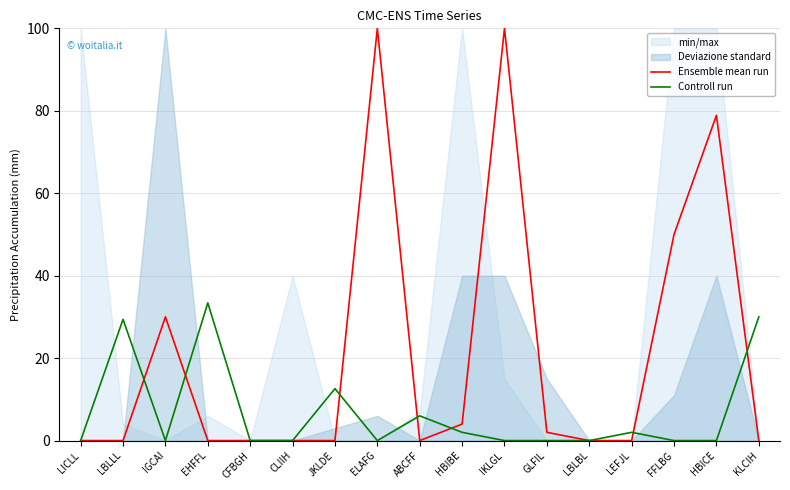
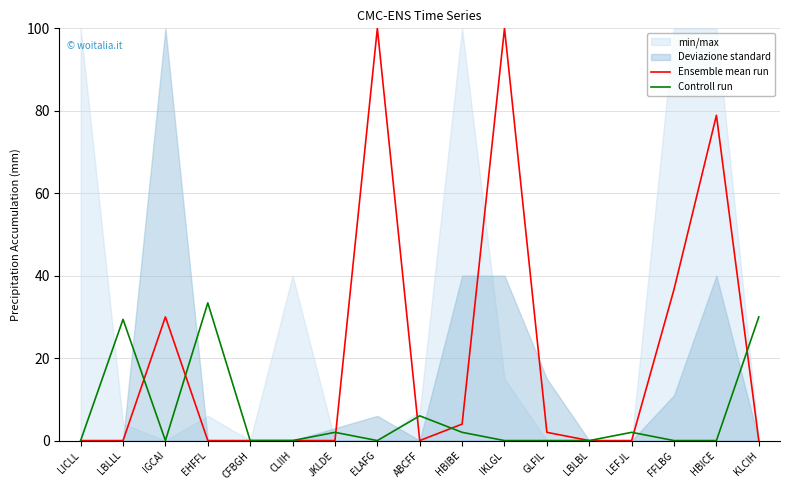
  {
    "Ensemble mean run": {
      "IGCAI": 30,
      "ELAFG": 100,
      "HBIBE": 4,
      "IKLGL": 100,
      "GLFIL": 2,
-     "FFLBG": 50,
+     "FFLBG": 37,
      "HBICE": 79
    },
    "Controll run": {
      "LBLLL": 29,
      "EHFFL": 33,
-     "JKLDE": 13,
+     "JKLDE": 2,
      "ABCFF": 6,
      "HBIBE": 2,
      "IKLGL": 0,
      "LEFJL": 2,
      "FFLBG": 0,
      "HBICE": 0,
      "KLCIH": 30
    }
  }
